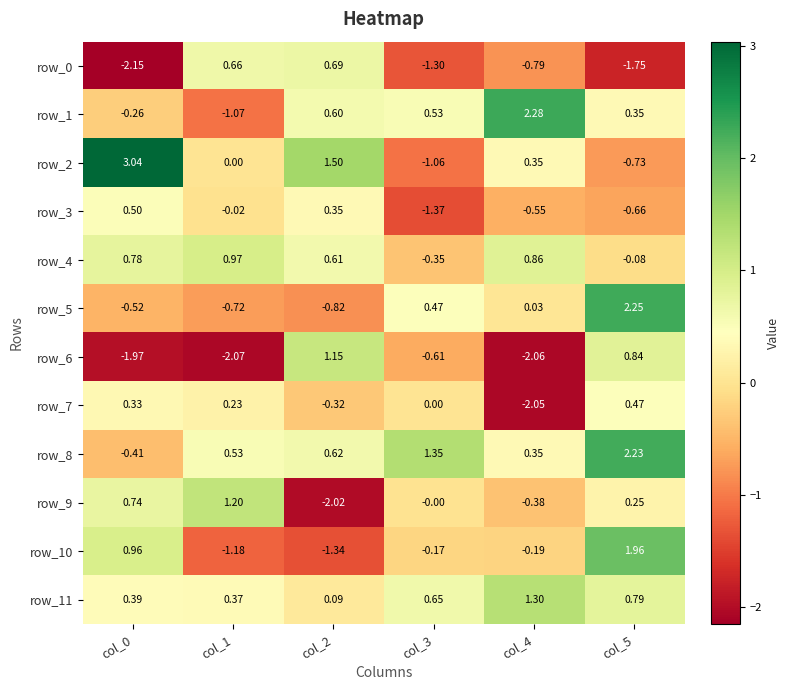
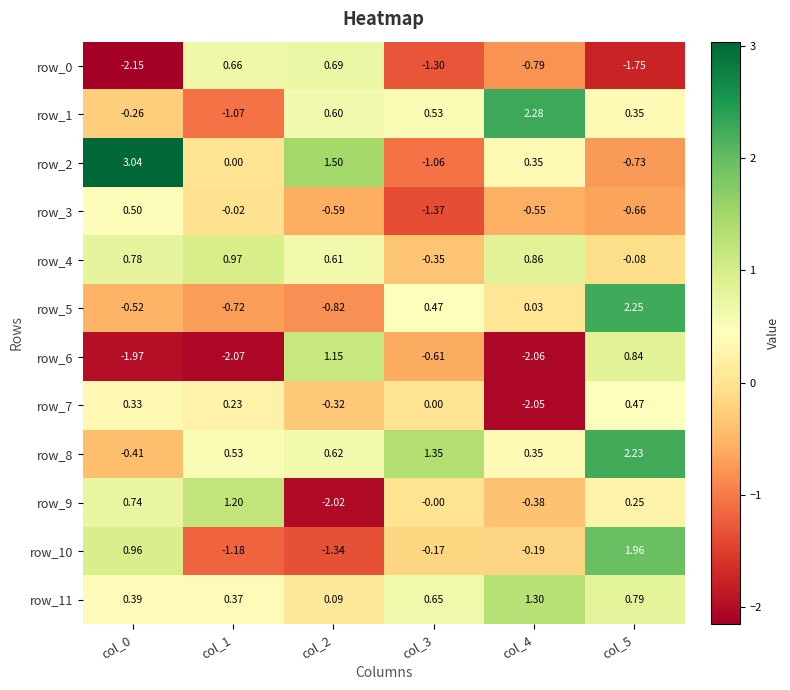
  {
    "row_0": {
      "col_0": -2.15,
      "col_1": 0.66,
      "col_2": 0.69,
      "col_3": -1.30,
      "col_4": -0.79,
      "col_5": -1.75
    },
    "row_1": {
      "col_0": -0.26,
      "col_1": -1.07,
      "col_2": 0.60,
      "col_3": 0.53,
      "col_4": 2.28,
      "col_5": 0.35
    },
    "row_2": {
      "col_0": 3.04,
      "col_1": 0.00,
      "col_2": 1.50,
      "col_3": -1.06,
      "col_4": 0.35,
      "col_5": -0.73
    },
    "row_3": {
      "col_0": 0.50,
      "col_1": -0.02,
-     "col_2": 0.35,
+     "col_2": -0.59,
      "col_3": -1.37,
      "col_4": -0.55,
      "col_5": -0.66
    },
    "row_4": {
      "col_0": 0.78,
      "col_1": 0.97,
      "col_2": 0.61,
      "col_3": -0.35,
      "col_4": 0.86,
      "col_5": -0.08
    },
    "row_5": {
      "col_0": -0.52,
      "col_1": -0.72,
      "col_2": -0.82,
      "col_3": 0.47,
      "col_4": 0.03,
      "col_5": 2.25
    },
    "row_6": {
      "col_0": -1.97,
      "col_1": -2.07,
      "col_2": 1.15,
      "col_3": -0.61,
      "col_4": -2.06,
      "col_5": 0.84
    },
    "row_7": {
      "col_0": 0.33,
      "col_1": 0.23,
      "col_2": -0.32,
      "col_3": 0.00,
      "col_4": -2.05,
      "col_5": 0.47
    },
    "row_8": {
      "col_0": -0.41,
      "col_1": 0.53,
      "col_2": 0.62,
      "col_3": 1.35,
      "col_4": 0.35,
      "col_5": 2.23
    },
    "row_9": {
      "col_0": 0.74,
      "col_1": 1.20,
      "col_2": -2.02,
      "col_3": -0.00,
      "col_4": -0.38,
      "col_5": 0.25
    },
    "row_10": {
      "col_0": 0.96,
      "col_1": -1.18,
      "col_2": -1.34,
      "col_3": -0.17,
      "col_4": -0.19,
      "col_5": 1.96
    },
    "row_11": {
      "col_0": 0.39,
      "col_1": 0.37,
      "col_2": 0.09,
      "col_3": 0.65,
      "col_4": 1.30,
      "col_5": 0.79
    }
  }
